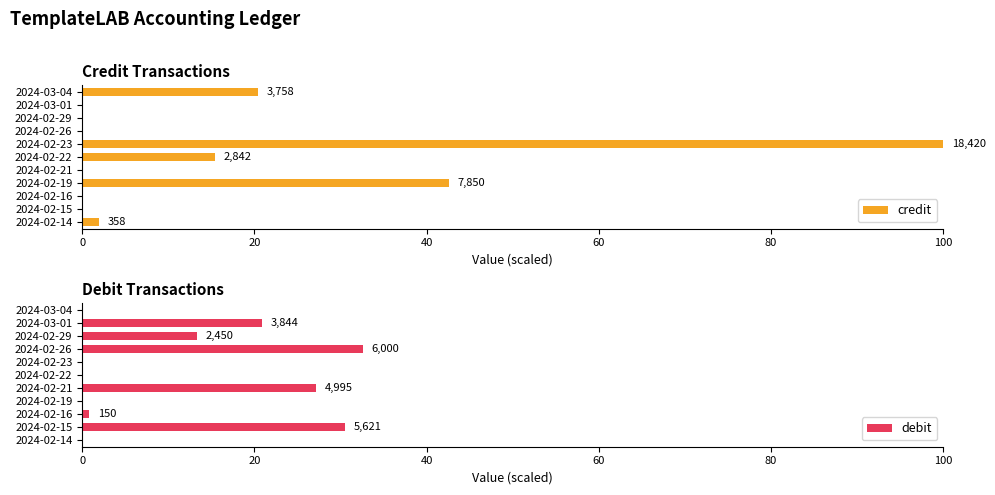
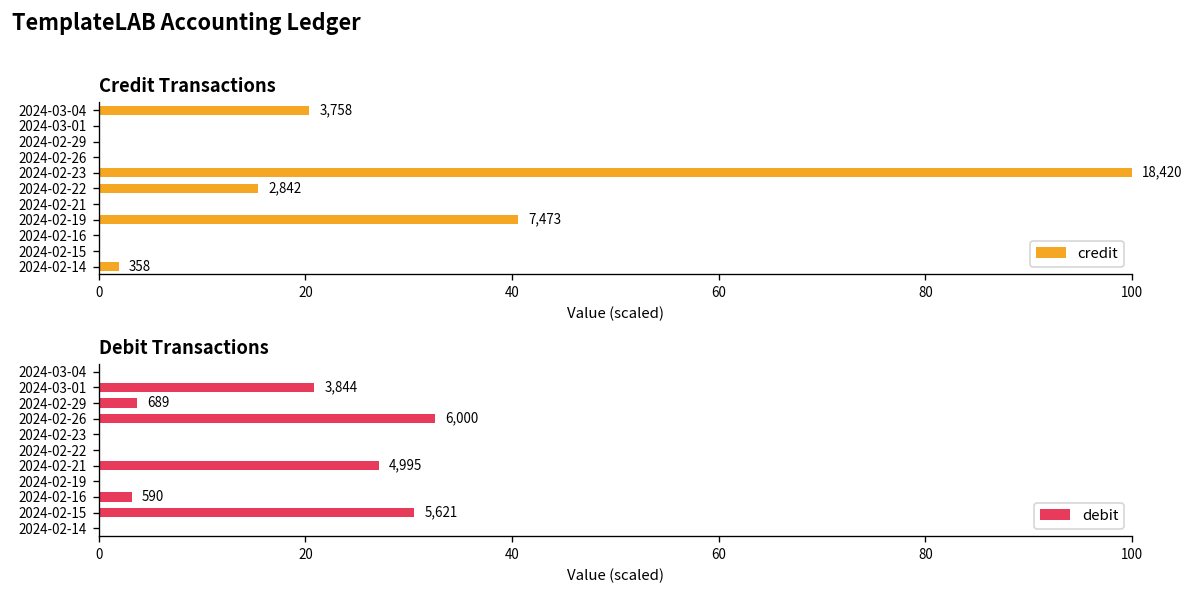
  {
    "Credit Transactions": {
-     "2024-02-19": "7,850"
+     "2024-02-19": "7,473"
    },
    "Debit Transactions": {
-     "2024-02-29": "2,450",
-     "2024-02-16": "150"
+     "2024-02-29": "689",
+     "2024-02-16": "590"
    }
  }
